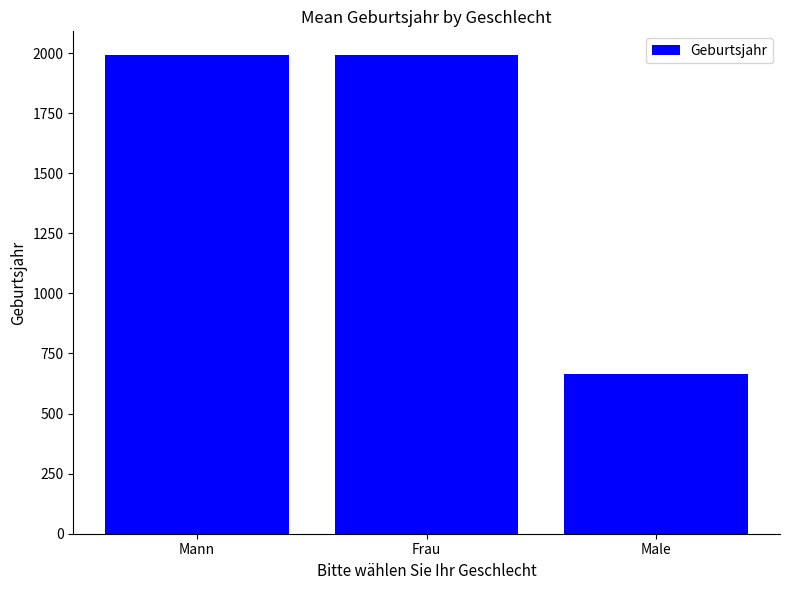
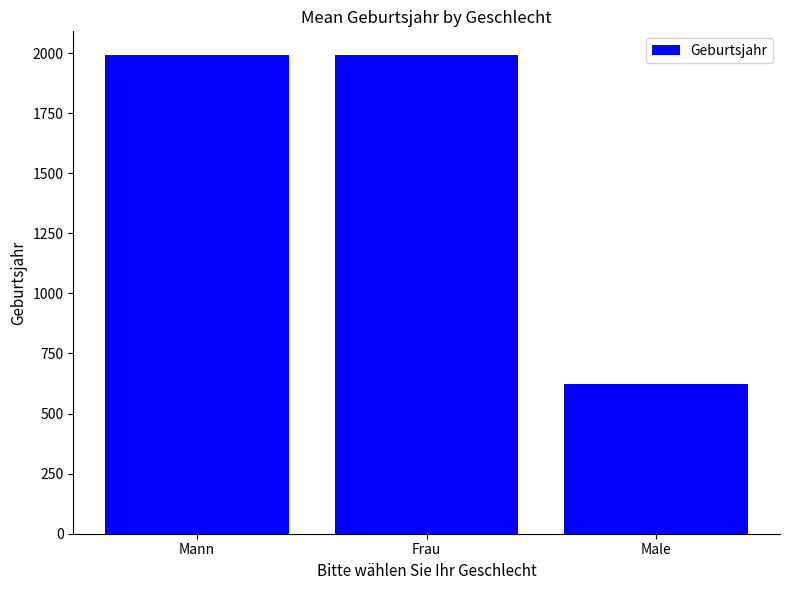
  {
    "Mann": 1990,
    "Frau": 1990,
-   "Male": 670
+   "Male": 620
  }
